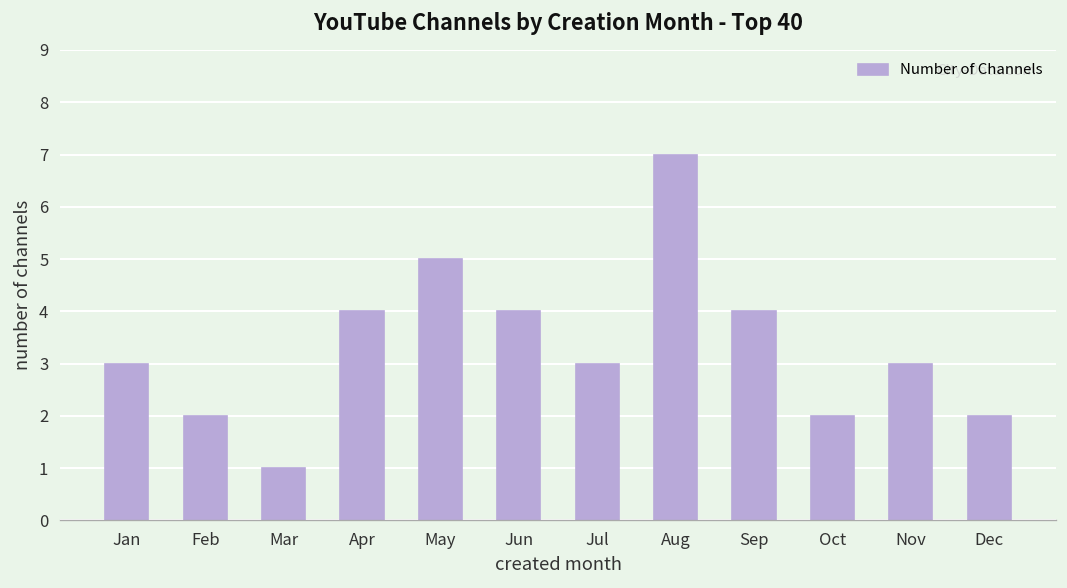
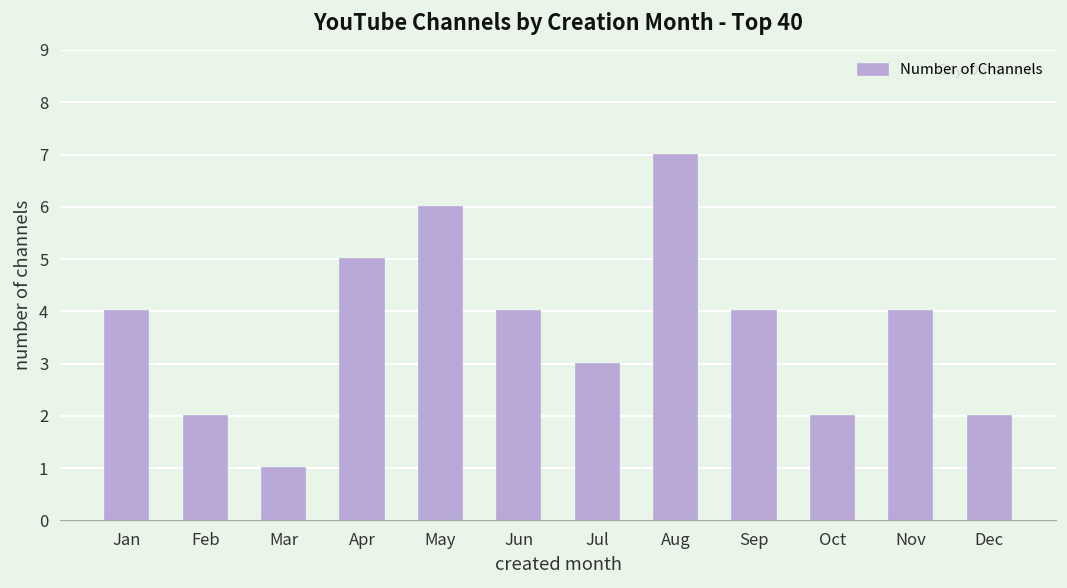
  {
-   "Jan": 3,
+   "Jan": 4,
    "Feb": 2,
    "Mar": 1,
-   "Apr": 4,
-   "May": 5,
+   "Apr": 5,
+   "May": 6,
    "Jun": 4,
    "Jul": 3,
    "Aug": 7,
    "Sep": 4,
    "Oct": 2,
-   "Nov": 3,
+   "Nov": 4,
    "Dec": 2
  }
